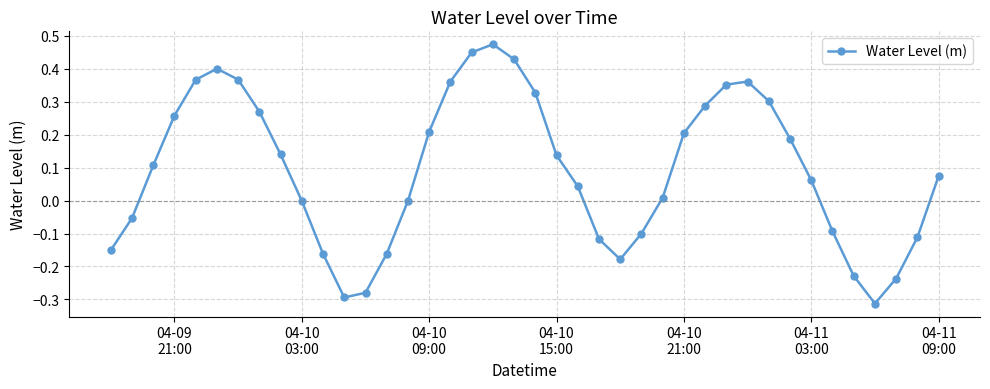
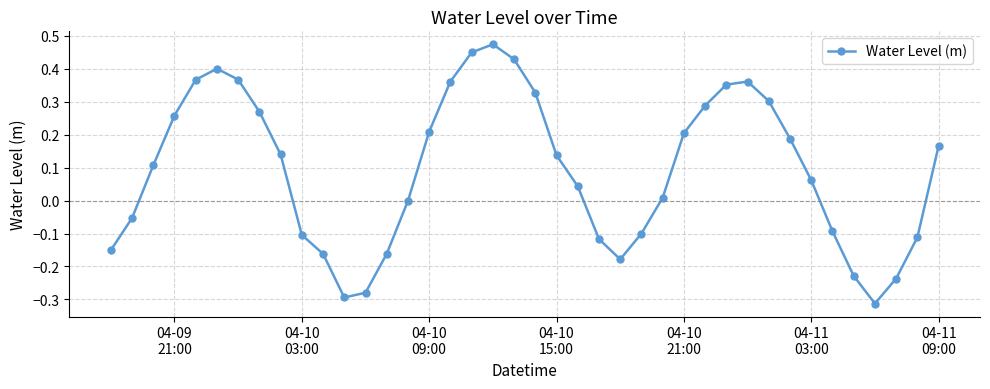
  {
    "04-09 21:00": 0.26,
-   "04-10 03:00": 0.00,
+   "04-10 03:00": -0.10,
    "04-10 09:00": 0.21,
    "04-10 15:00": 0.14,
    "04-10 21:00": 0.20,
    "04-11 03:00": 0.06,
-   "04-11 09:00": 0.07
+   "04-11 09:00": 0.17
  }
